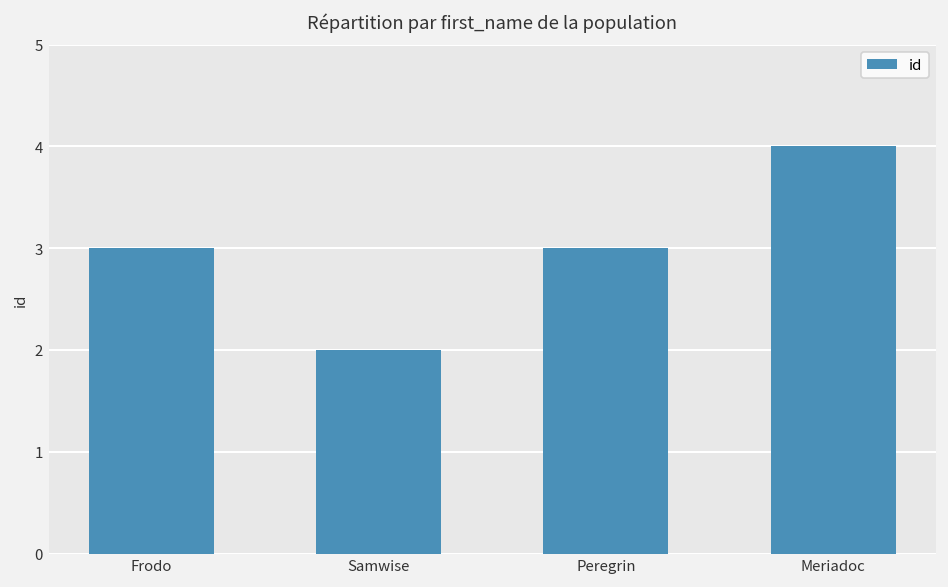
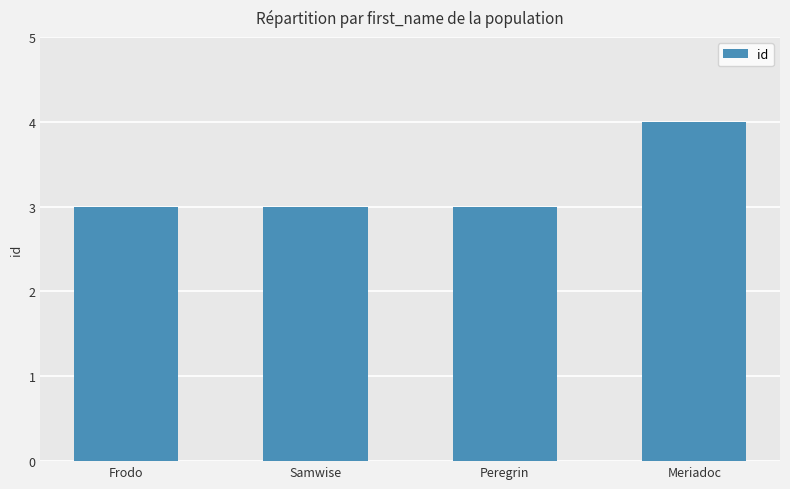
  {
    "Frodo": 3,
-   "Samwise": 2,
+   "Samwise": 3,
    "Peregrin": 3,
    "Meriadoc": 4
  }
